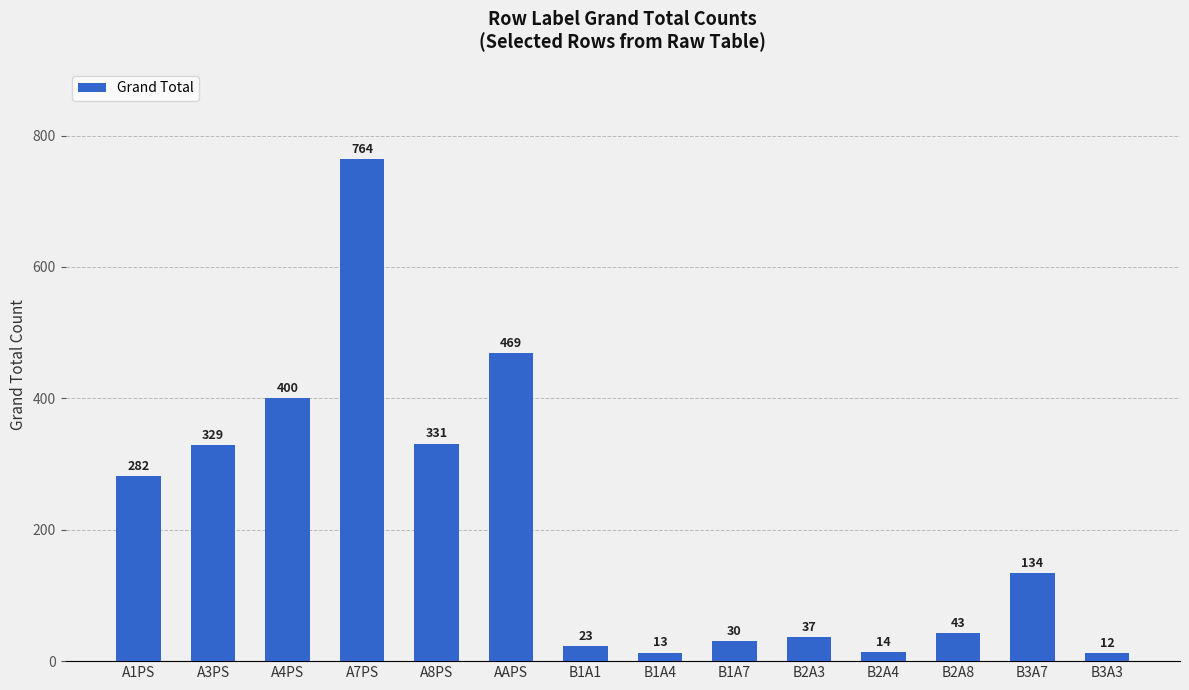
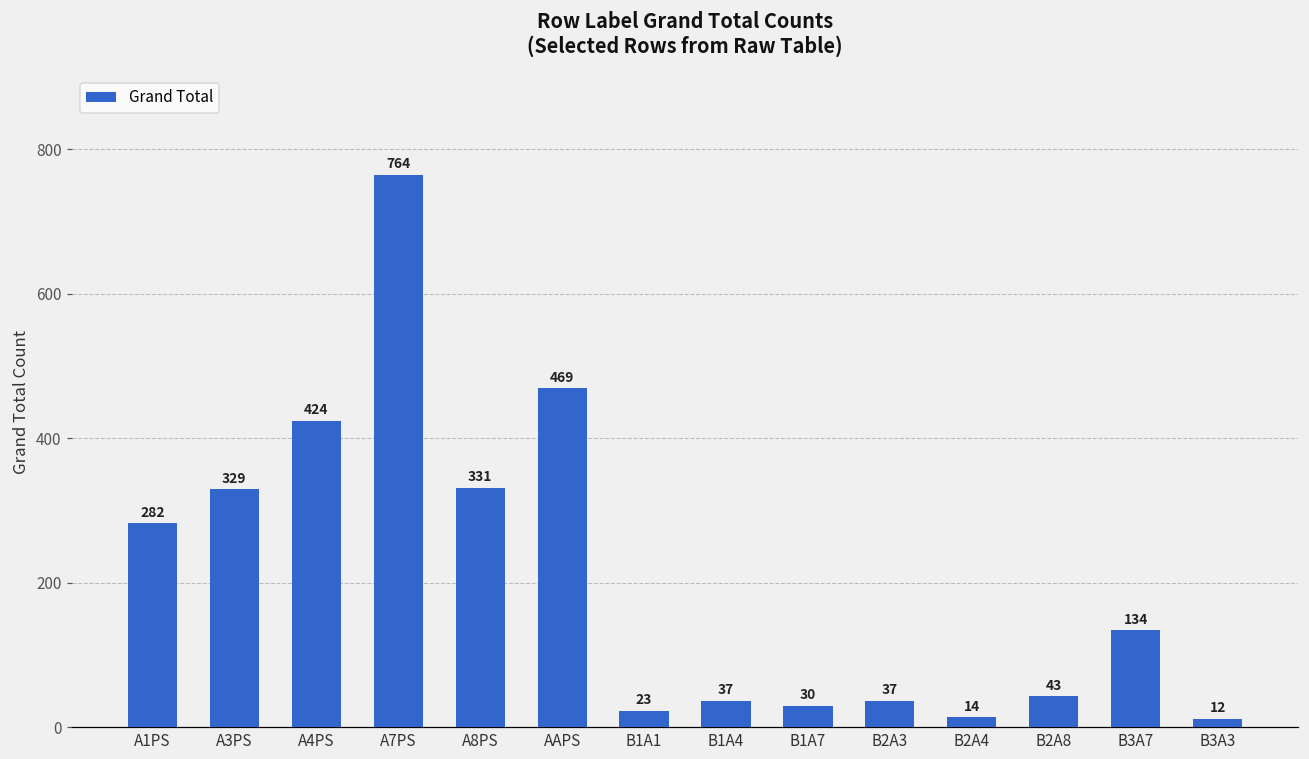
  {
    "A1PS": 282,
    "A3PS": 329,
-   "A4PS": 400,
+   "A4PS": 424,
    "A7PS": 764,
    "A8PS": 331,
    "AAPS": 469,
    "B1A1": 23,
-   "B1A4": 13,
+   "B1A4": 37,
    "B1A7": 30,
    "B2A3": 37,
    "B2A4": 14,
    "B2A8": 43,
    "B3A7": 134,
    "B3A3": 12
  }
